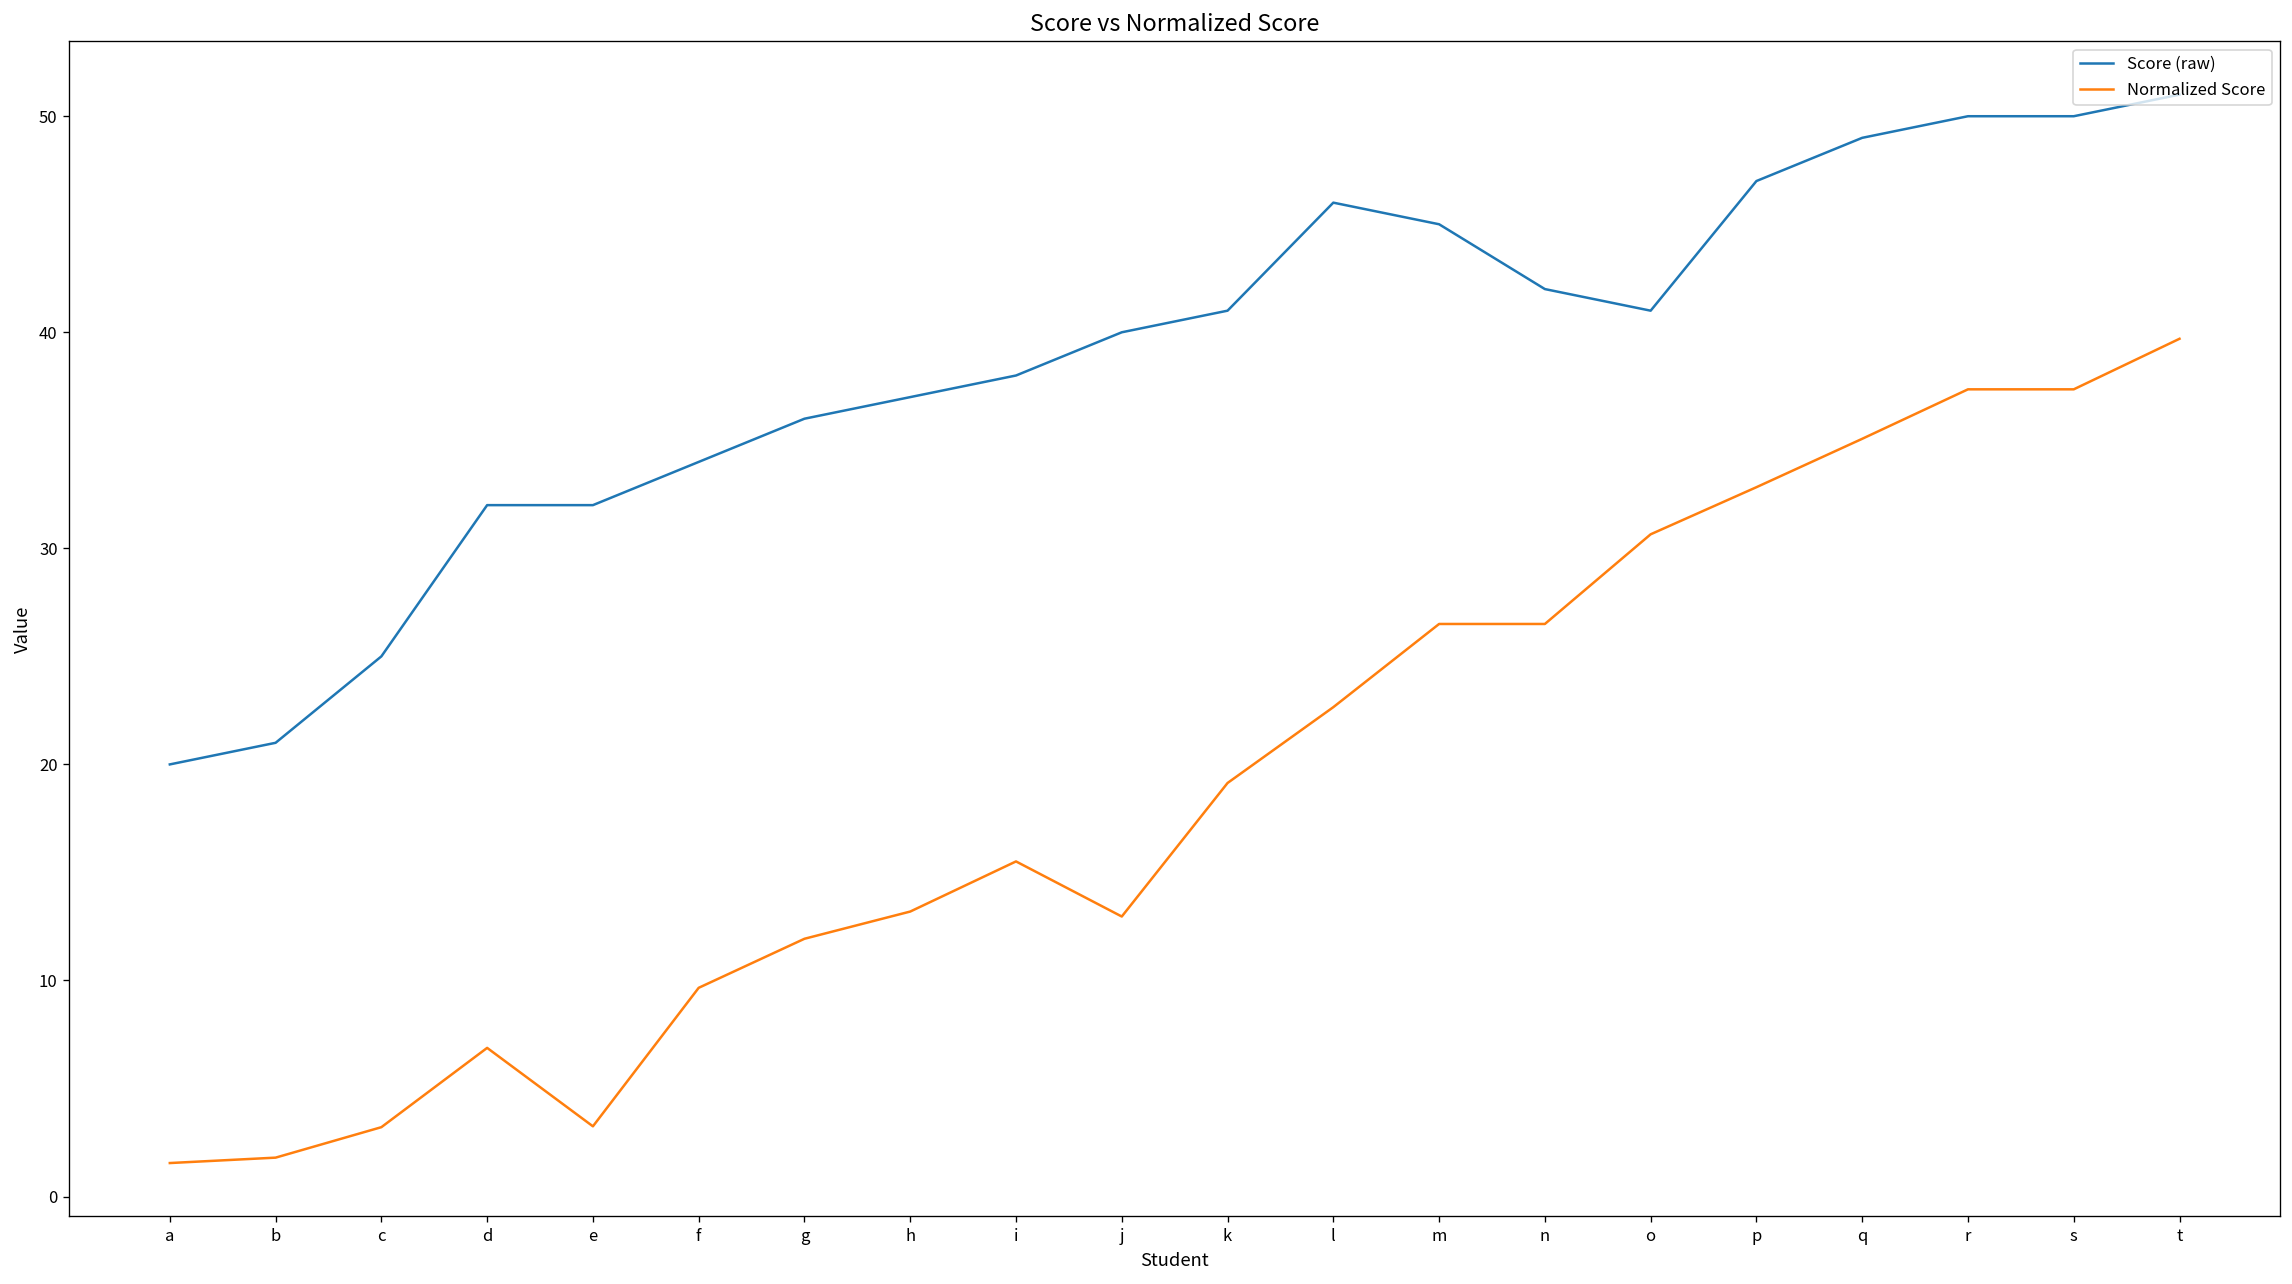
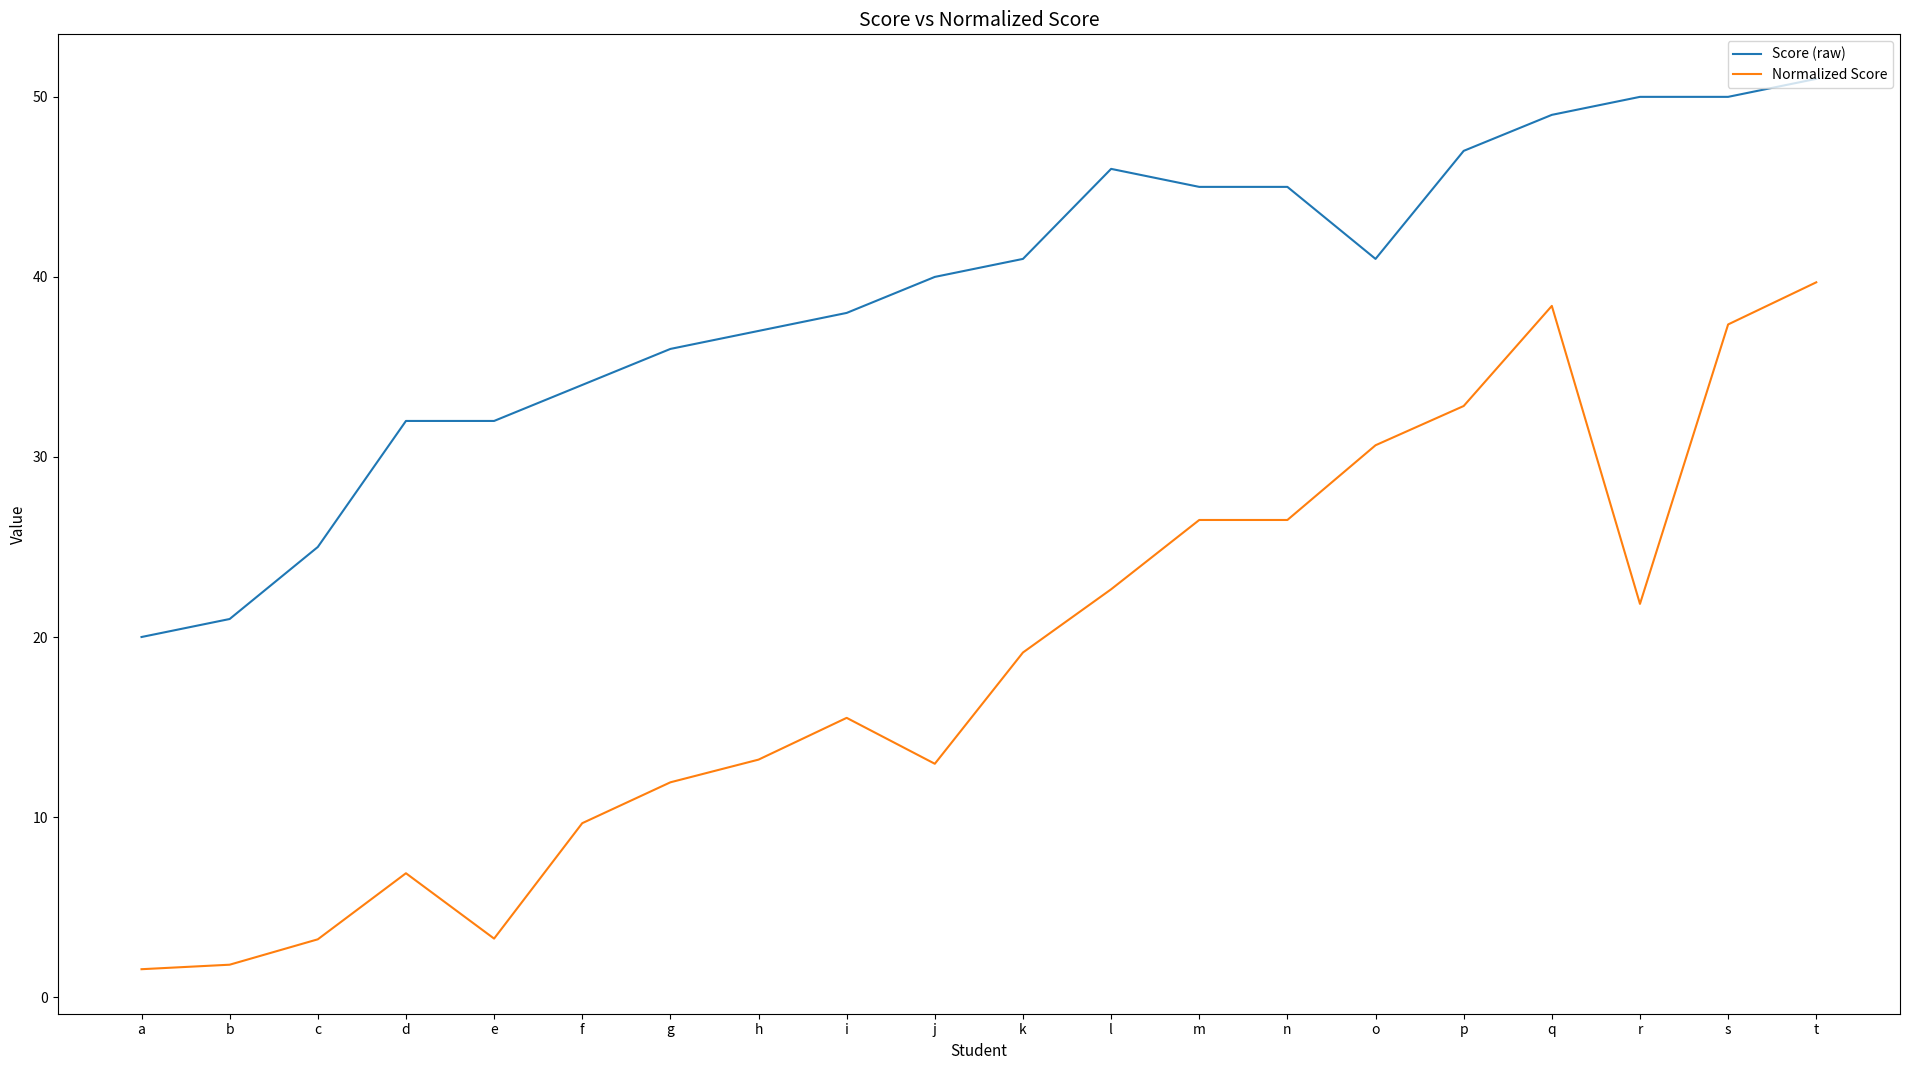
  {
    "Score (raw)": {
      "a": 20,
      "b": 21,
      "c": 25,
      "d": 32,
      "e": 32,
      "f": 34,
      "g": 36,
      "h": 37,
      "i": 38,
      "j": 40,
      "k": 41,
      "l": 46,
      "m": 45,
-     "n": 42,
+     "n": 45,
      "o": 41,
      "p": 47,
      "q": 49,
      "r": 50,
      "s": 50
    },
    "Normalized Score": {
      "a": 1.6,
      "b": 1.8,
      "c": 3.2,
      "d": 6.9,
      "e": 3.3,
      "f": 9.7,
      "g": 11.9,
      "h": 13.2,
      "i": 15.5,
      "j": 13.0,
      "k": 19.1,
      "l": 22.7,
      "m": 26.5,
      "n": 26.5,
      "o": 30.7,
      "p": 32.8,
-     "q": 35.1,
-     "r": 37.4,
+     "q": 38.4,
+     "r": 21.8,
      "s": 37.4,
      "t": 39.7
    }
  }
